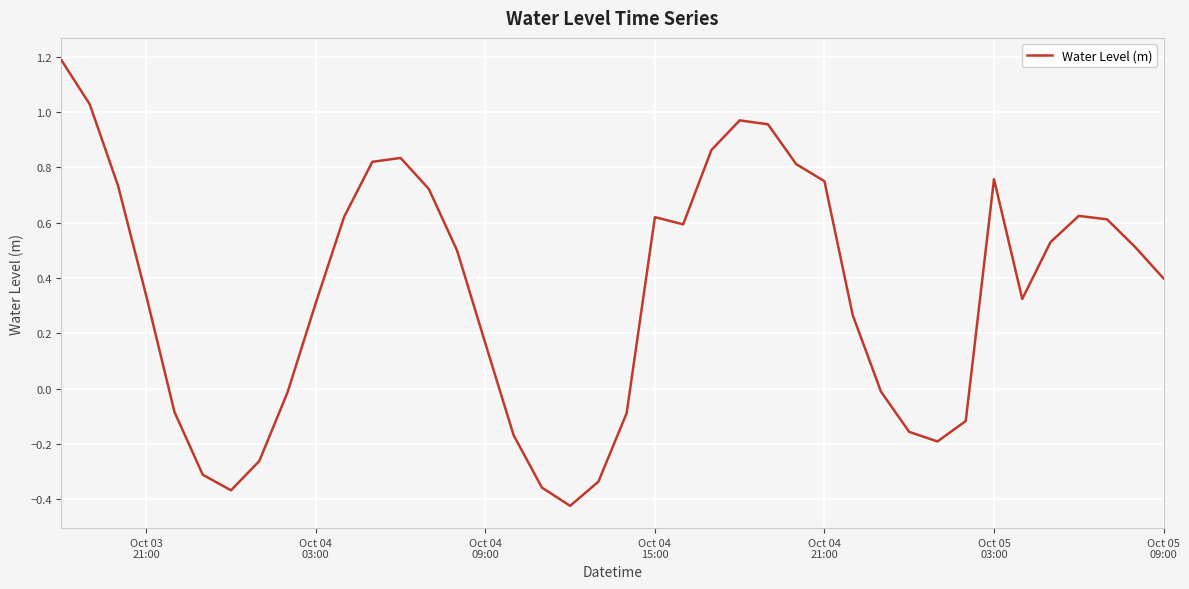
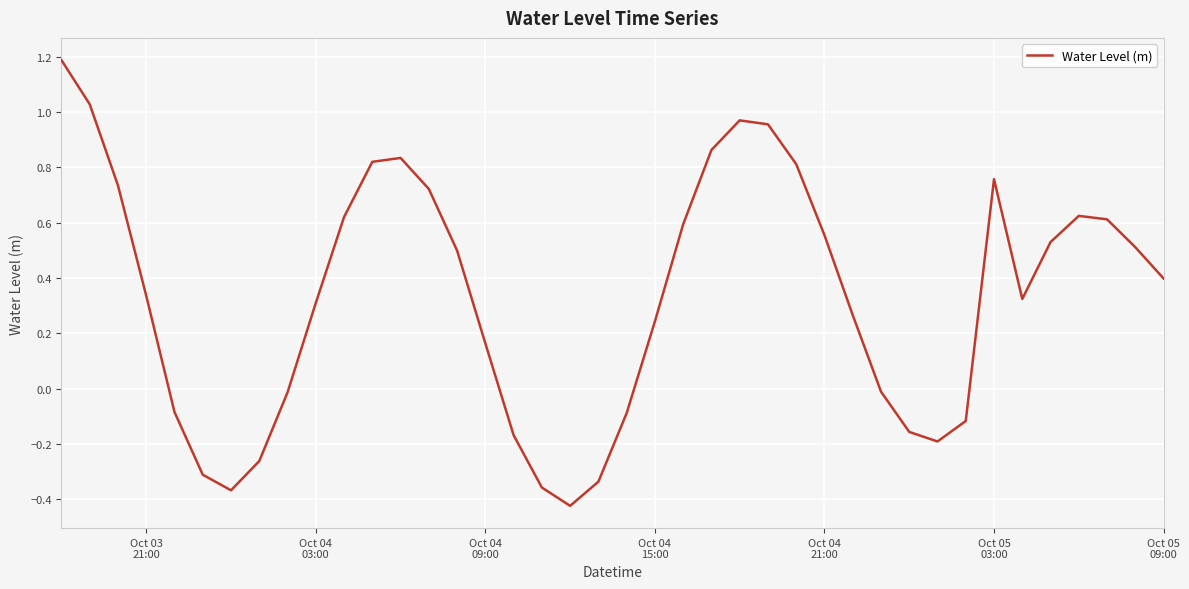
  {
    "Oct 03 21:00": 0.34,
    "Oct 04 03:00": 0.31,
    "Oct 04 09:00": 0.16,
-   "Oct 04 15:00": 0.62,
-   "Oct 04 21:00": 0.75,
+   "Oct 04 15:00": 0.24,
+   "Oct 04 21:00": 0.55,
    "Oct 05 03:00": 0.76,
    "Oct 05 09:00": 0.40
  }
